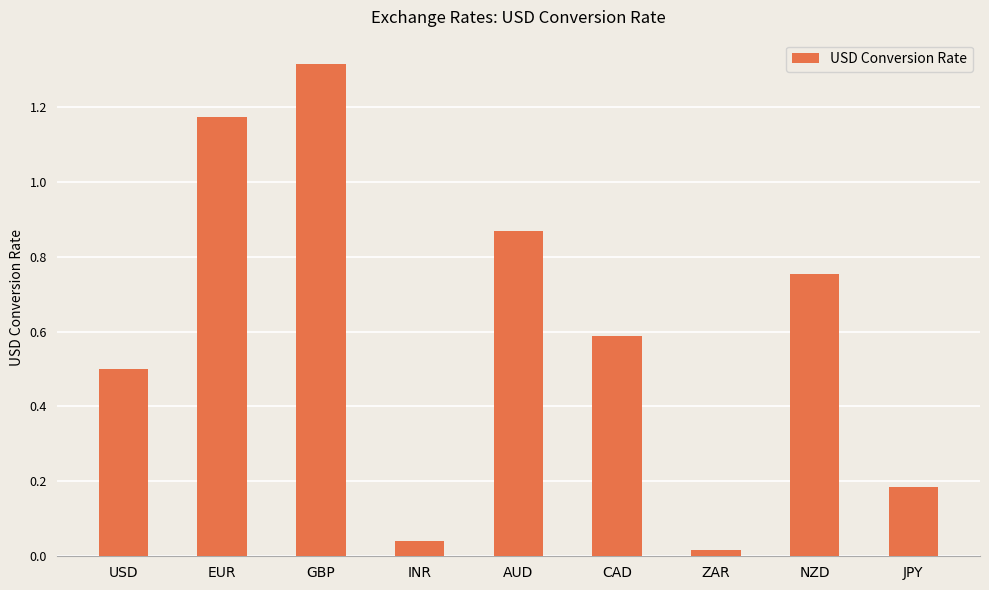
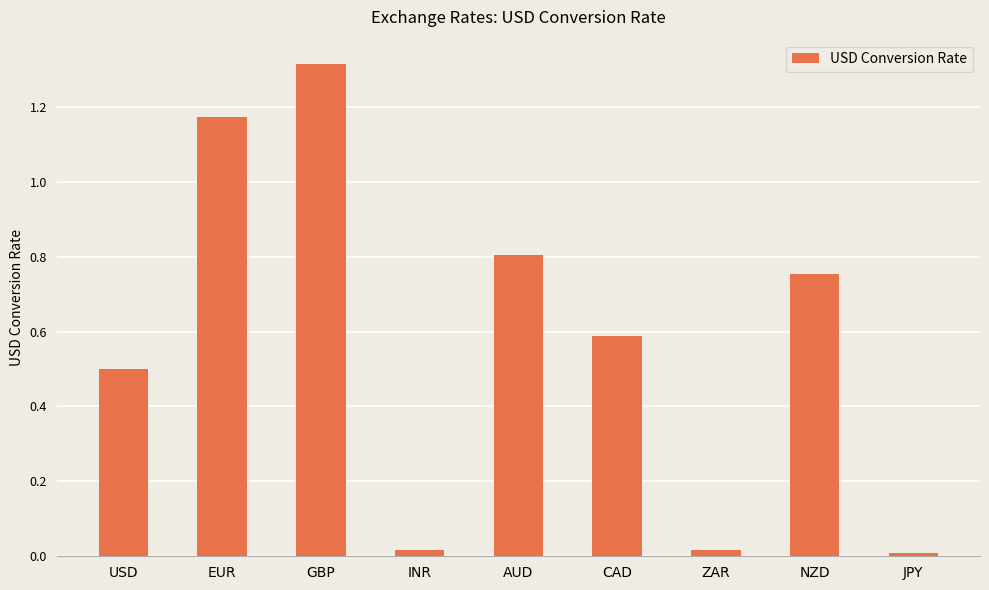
  {
    "USD": 0.50,
    "EUR": 1.17,
    "GBP": 1.31,
-   "INR": 0.04,
-   "AUD": 0.87,
+   "INR": 0.02,
+   "AUD": 0.80,
    "CAD": 0.59,
    "ZAR": 0.02,
    "NZD": 0.75,
-   "JPY": 0.19
+   "JPY": 0.01
  }
